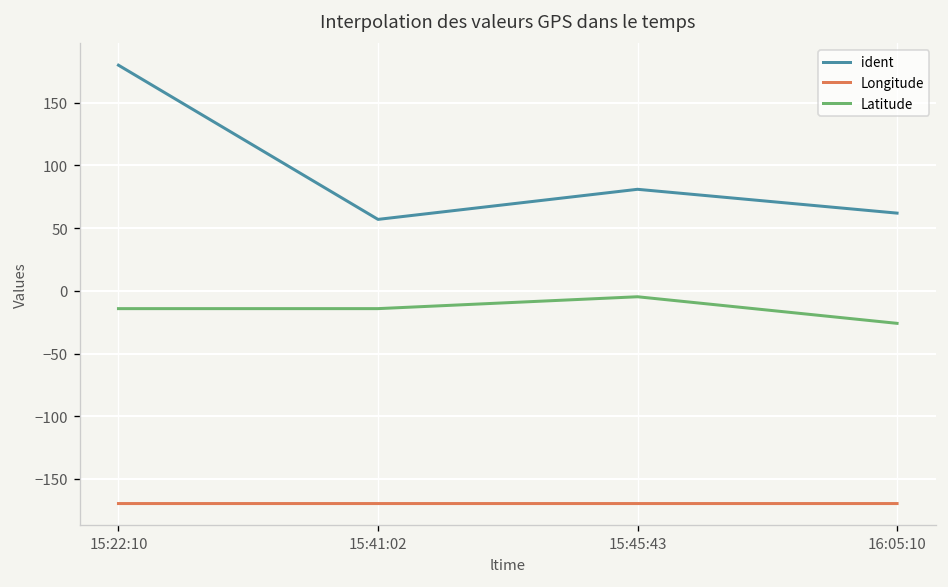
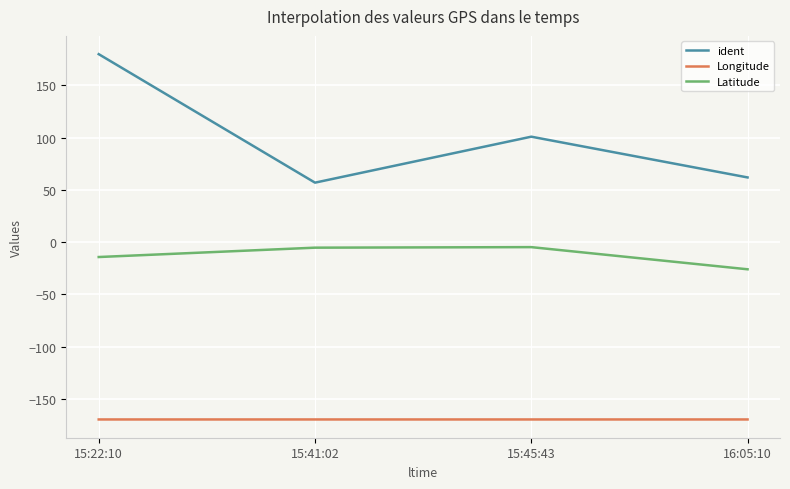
  {
    "ident": {
      "15:22:10": 180,
      "15:41:02": 57,
-     "15:45:43": 81,
+     "15:45:43": 101,
      "16:05:10": 62
    },
    "Longitude": {
      "15:22:10": -170,
      "15:41:02": -170,
      "15:45:43": -170,
      "16:05:10": -170
    },
    "Latitude": {
      "15:22:10": -14,
-     "15:41:02": -14,
+     "15:41:02": -5,
      "15:45:43": -5,
      "16:05:10": -26
    }
  }
